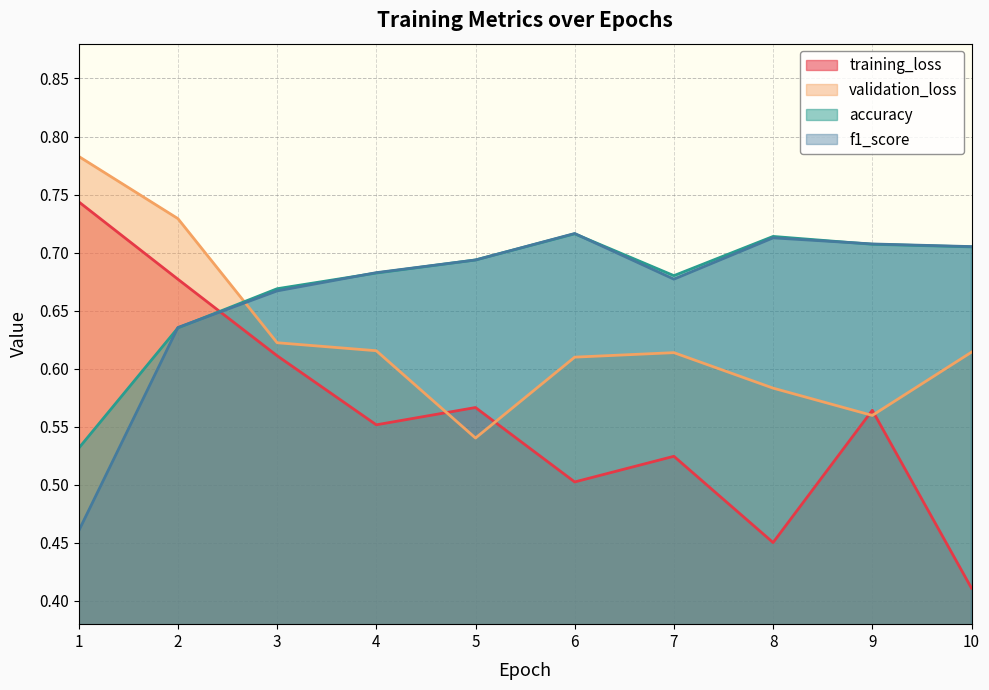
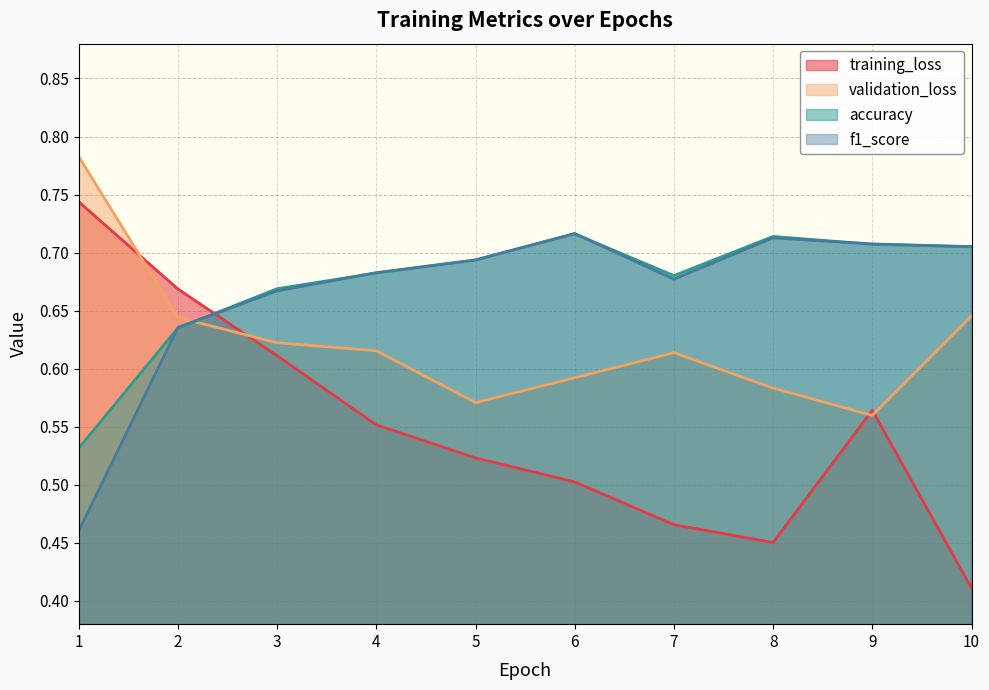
  {
    "training_loss": {
      "1": 0.744,
-     "2": 0.677,
+     "2": 0.669,
      "3": 0.611,
      "4": 0.552,
-     "5": 0.567,
+     "5": 0.523,
      "6": 0.503,
-     "7": 0.525,
+     "7": 0.466,
      "8": 0.450,
      "9": 0.564,
      "10": 0.411
    },
    "validation_loss": {
      "1": 0.783,
-     "2": 0.729,
+     "2": 0.644,
      "3": 0.622,
      "4": 0.616,
-     "5": 0.540,
-     "6": 0.610,
+     "5": 0.571,
+     "6": 0.592,
      "7": 0.614,
      "8": 0.583,
      "9": 0.560,
-     "10": 0.614
+     "10": 0.645
    }
  }
